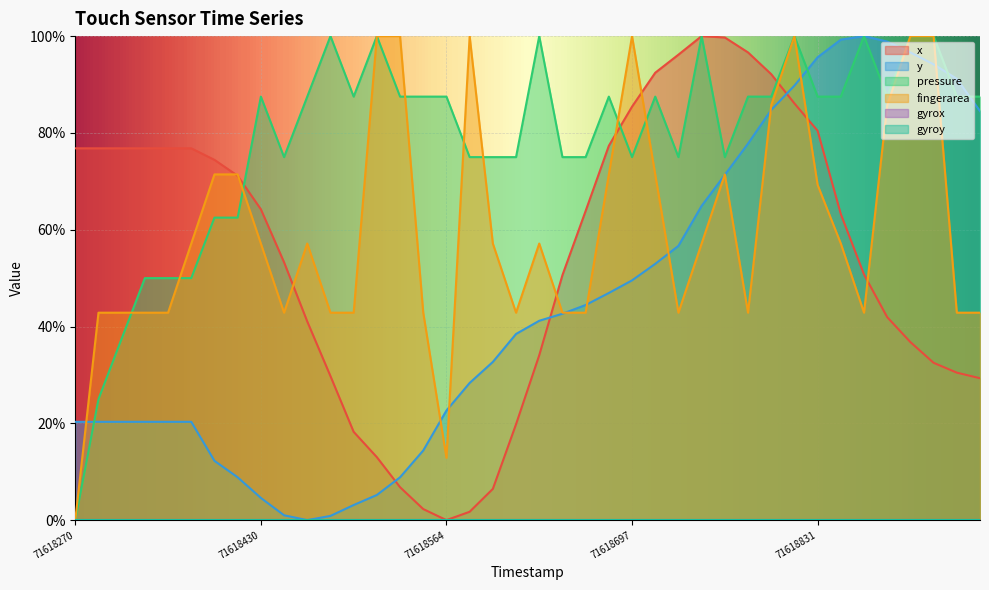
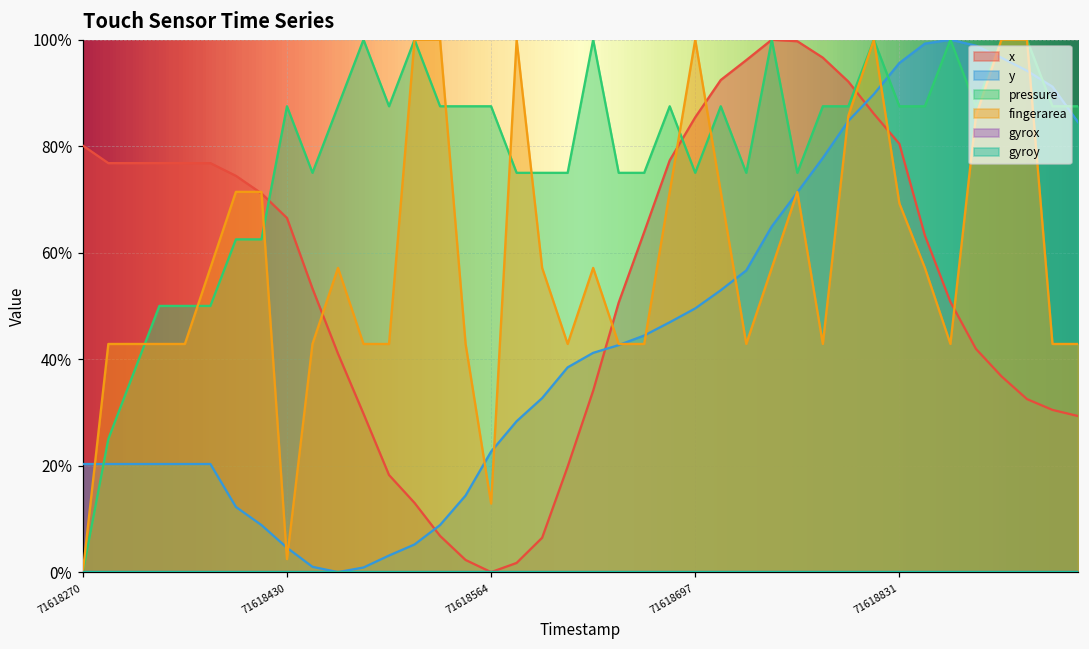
  {
    "x": {
-     "71618270": "77%",
-     "71618430": "64%",
+     "71618270": "80%",
+     "71618430": "67%",
      "71618697": "85%",
      "71618831": "80%"
    },
    "fingerarea": {
-     "71618430": "57%",
+     "71618430": "2%",
      "71618564": "13%",
      "71618697": "100%",
      "71618831": "69%"
    }
  }
